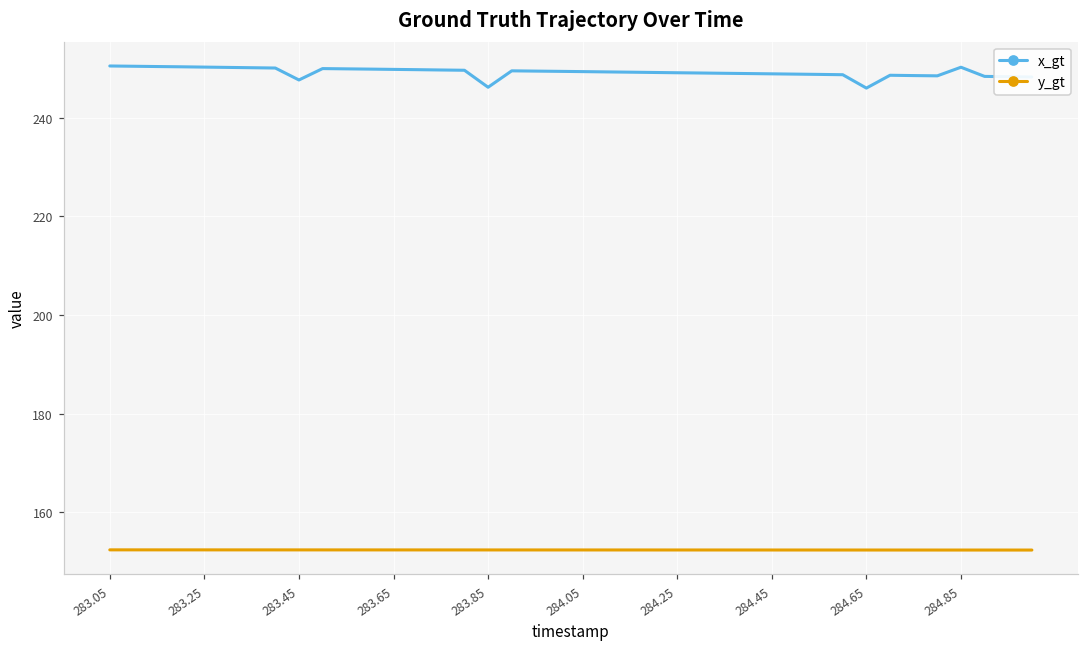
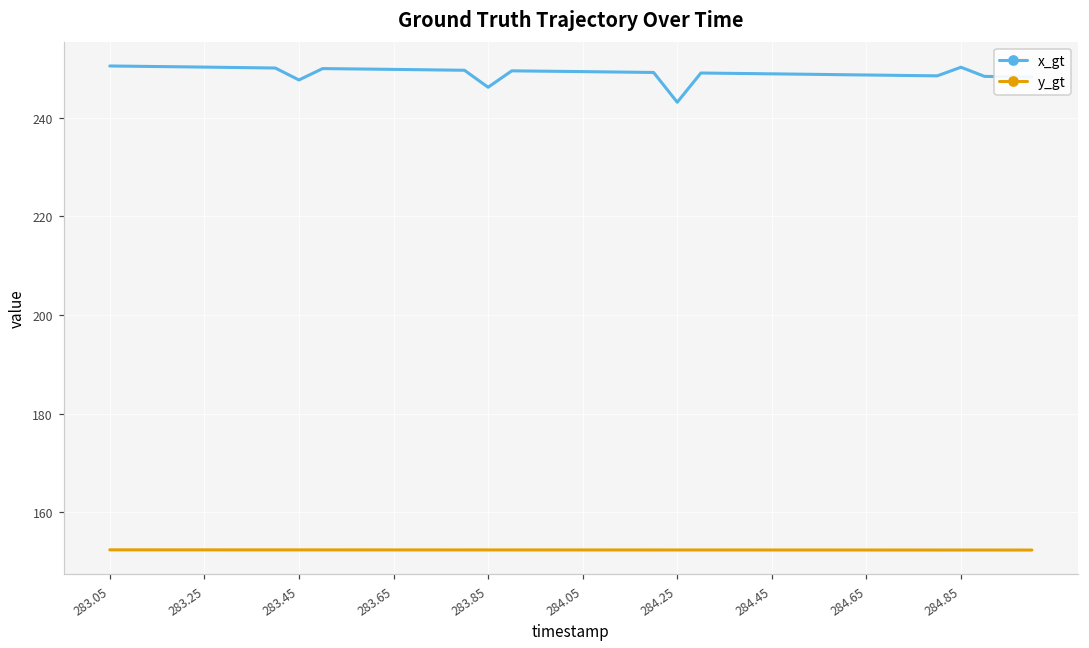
  {
    "x_gt": {
      "283.05": 250,
      "283.25": 250,
      "283.45": 248,
      "283.65": 250,
      "283.85": 246,
      "284.05": 249,
-     "284.25": 249,
+     "284.25": 243,
      "284.45": 249,
-     "284.65": 246,
+     "284.65": 249,
      "284.85": 250
    },
    "y_gt": {
      "283.05": 152,
      "283.25": 152,
      "283.45": 152,
      "283.65": 152,
      "283.85": 152,
      "284.05": 152,
      "284.25": 152,
      "284.45": 152,
      "284.65": 152,
      "284.85": 152
    }
  }
